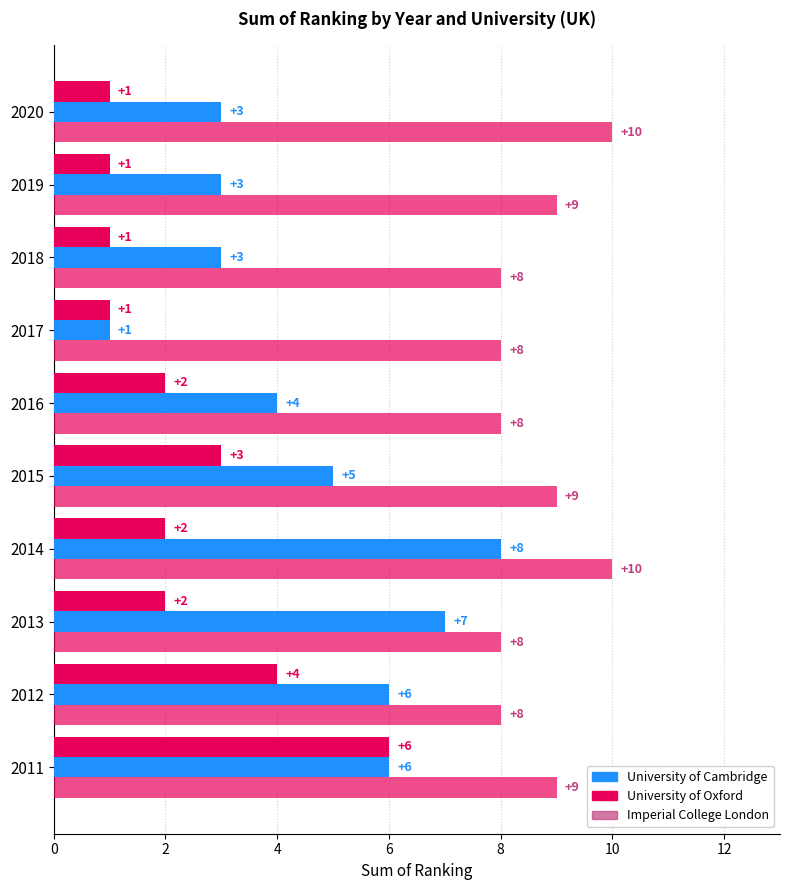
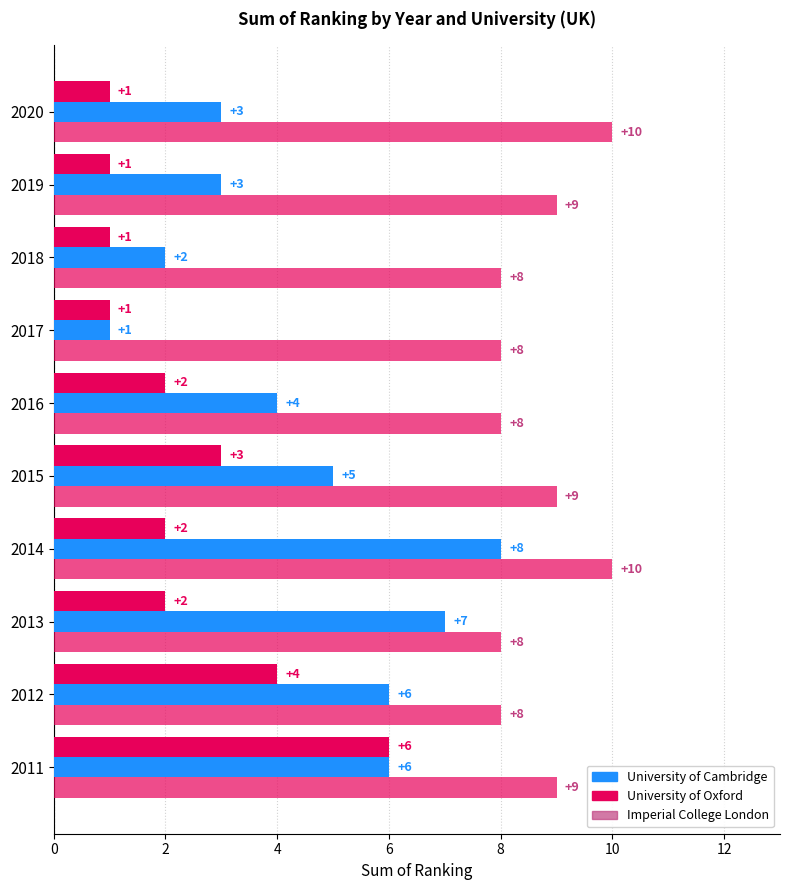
  {
    "University of Cambridge": {
      "2020": "+3",
      "2019": "+3",
-     "2018": "+3",
+     "2018": "+2",
      "2017": "+1",
      "2016": "+4",
      "2015": "+5",
      "2014": "+8",
      "2013": "+7",
      "2012": "+6",
      "2011": "+6"
    }
  }
